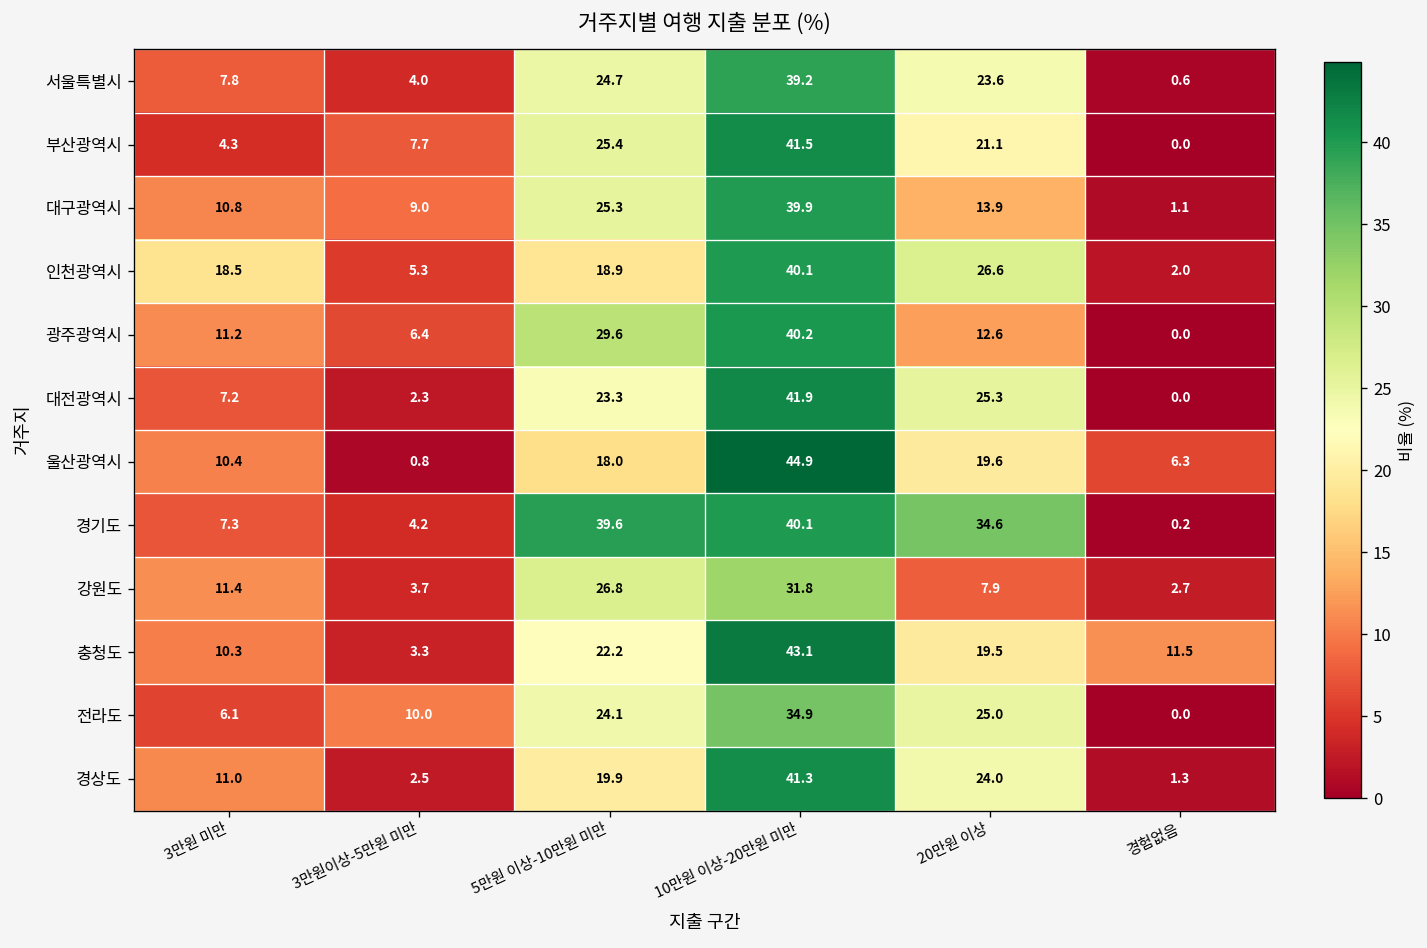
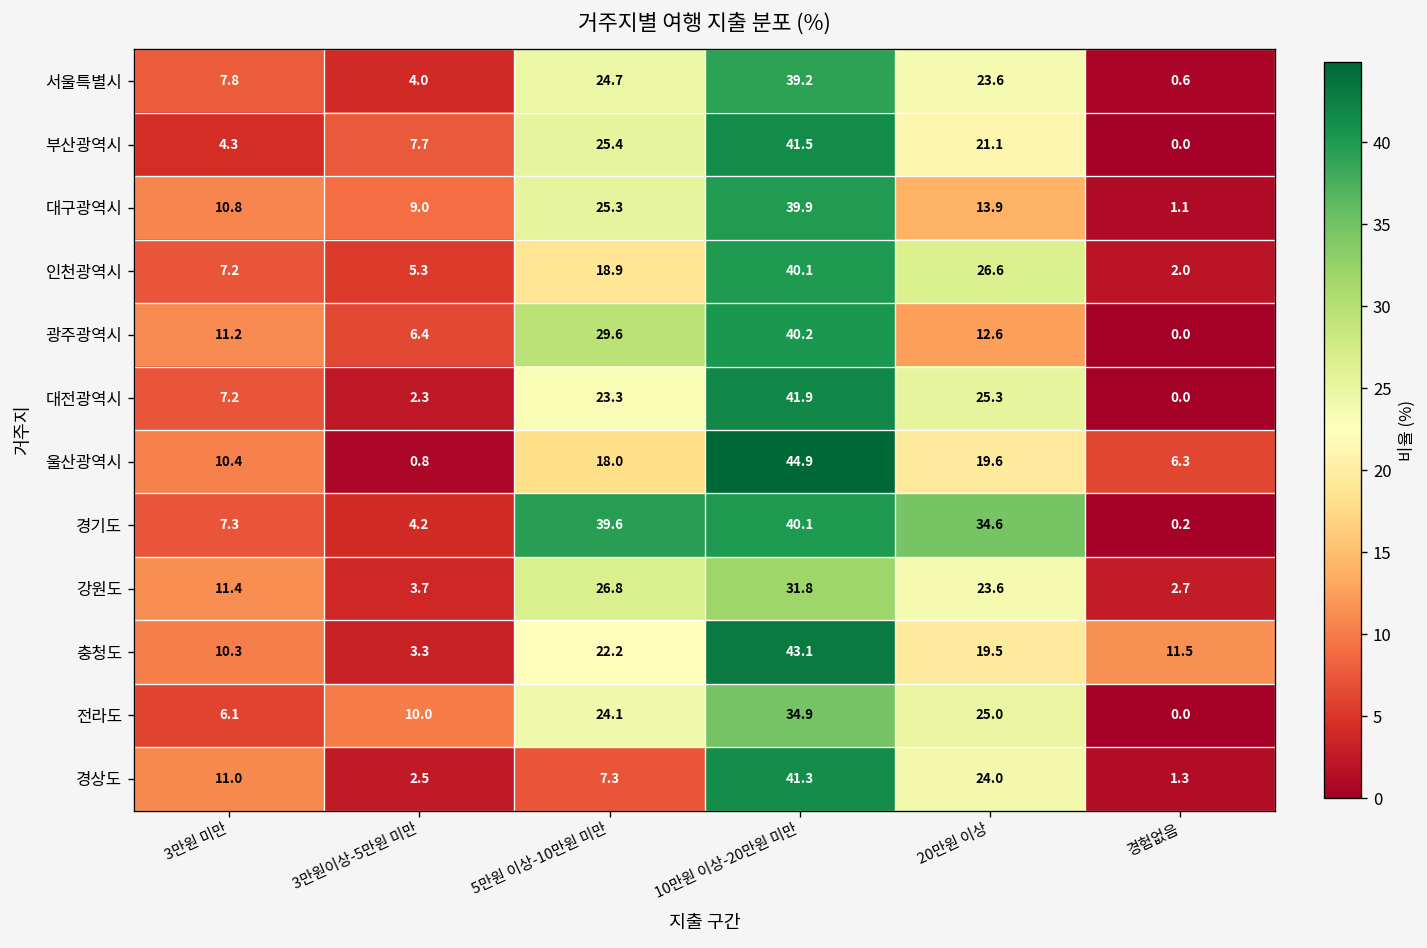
  {
    "서울특별시": {
      "3만원 미만": 7.8,
      "3만원이상-5만원 미만": 4.0,
      "5만원 이상-10만원 미만": 24.7,
      "10만원 이상-20만원 미만": 39.2,
      "20만원 이상": 23.6,
      "경험없음": 0.6
    },
    "부산광역시": {
      "3만원 미만": 4.3,
      "3만원이상-5만원 미만": 7.7,
      "5만원 이상-10만원 미만": 25.4,
      "10만원 이상-20만원 미만": 41.5,
      "20만원 이상": 21.1,
      "경험없음": 0.0
    },
    "대구광역시": {
      "3만원 미만": 10.8,
      "3만원이상-5만원 미만": 9.0,
      "5만원 이상-10만원 미만": 25.3,
      "10만원 이상-20만원 미만": 39.9,
      "20만원 이상": 13.9,
      "경험없음": 1.1
    },
    "인천광역시": {
-     "3만원 미만": 18.5,
+     "3만원 미만": 7.2,
      "3만원이상-5만원 미만": 5.3,
      "5만원 이상-10만원 미만": 18.9,
      "10만원 이상-20만원 미만": 40.1,
      "20만원 이상": 26.6,
      "경험없음": 2.0
    },
    "광주광역시": {
      "3만원 미만": 11.2,
      "3만원이상-5만원 미만": 6.4,
      "5만원 이상-10만원 미만": 29.6,
      "10만원 이상-20만원 미만": 40.2,
      "20만원 이상": 12.6,
      "경험없음": 0.0
    },
    "대전광역시": {
      "3만원 미만": 7.2,
      "3만원이상-5만원 미만": 2.3,
      "5만원 이상-10만원 미만": 23.3,
      "10만원 이상-20만원 미만": 41.9,
      "20만원 이상": 25.3,
      "경험없음": 0.0
    },
    "울산광역시": {
      "3만원 미만": 10.4,
      "3만원이상-5만원 미만": 0.8,
      "5만원 이상-10만원 미만": 18.0,
      "10만원 이상-20만원 미만": 44.9,
      "20만원 이상": 19.6,
      "경험없음": 6.3
    },
    "경기도": {
      "3만원 미만": 7.3,
      "3만원이상-5만원 미만": 4.2,
      "5만원 이상-10만원 미만": 39.6,
      "10만원 이상-20만원 미만": 40.1,
      "20만원 이상": 34.6,
      "경험없음": 0.2
    },
    "강원도": {
      "3만원 미만": 11.4,
      "3만원이상-5만원 미만": 3.7,
      "5만원 이상-10만원 미만": 26.8,
      "10만원 이상-20만원 미만": 31.8,
-     "20만원 이상": 7.9,
+     "20만원 이상": 23.6,
      "경험없음": 2.7
    },
    "충청도": {
      "3만원 미만": 10.3,
      "3만원이상-5만원 미만": 3.3,
      "5만원 이상-10만원 미만": 22.2,
      "10만원 이상-20만원 미만": 43.1,
      "20만원 이상": 19.5,
      "경험없음": 11.5
    },
    "전라도": {
      "3만원 미만": 6.1,
      "3만원이상-5만원 미만": 10.0,
      "5만원 이상-10만원 미만": 24.1,
      "10만원 이상-20만원 미만": 34.9,
      "20만원 이상": 25.0,
      "경험없음": 0.0
    },
    "경상도": {
      "3만원 미만": 11.0,
      "3만원이상-5만원 미만": 2.5,
-     "5만원 이상-10만원 미만": 19.9,
+     "5만원 이상-10만원 미만": 7.3,
      "10만원 이상-20만원 미만": 41.3,
      "20만원 이상": 24.0,
      "경험없음": 1.3
    }
  }
